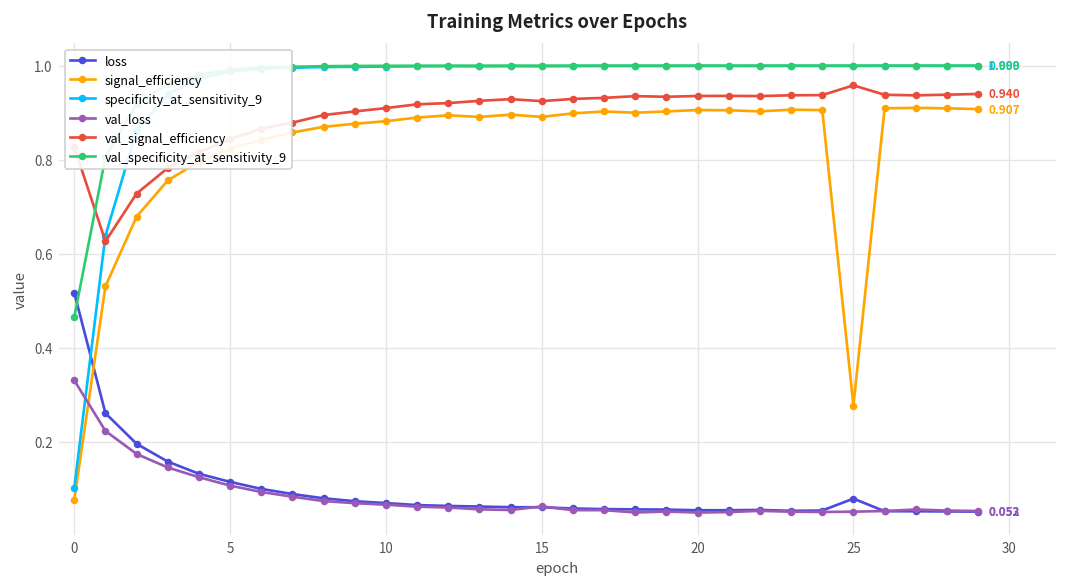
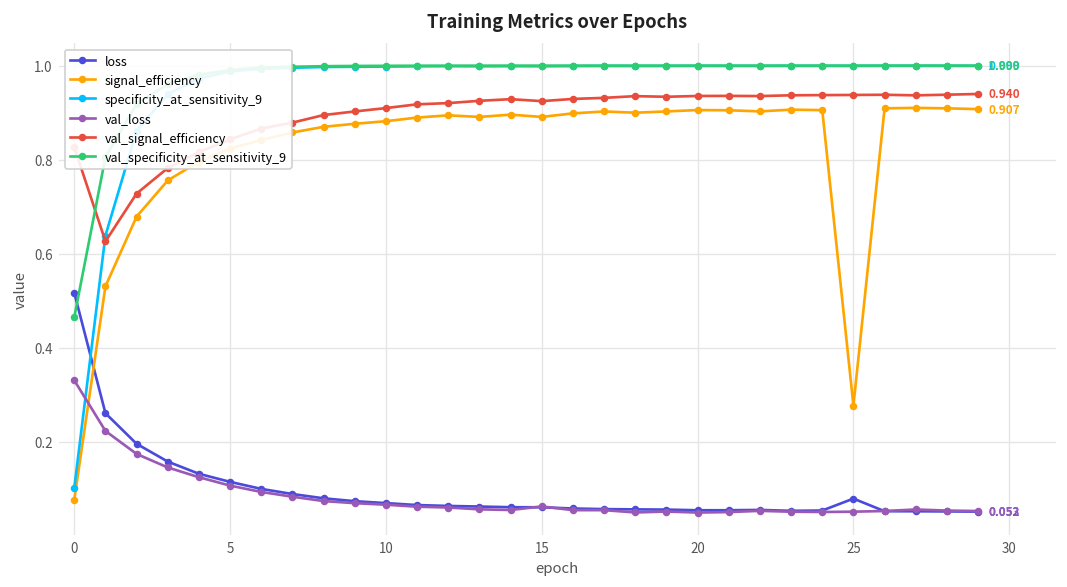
  {
    "loss": {
      "0": 0.52,
      "5": 0.11,
      "25": 0.08
    },
    "signal_efficiency": {
      "0": 0.08,
      "10": 0.88,
      "15": 0.89,
      "20": 0.91,
      "25": 0.28
    },
    "specificity_at_sensitivity_9": {
      "0": 0.10
    },
    "val_loss": {
      "0": 0.33,
      "5": 0.11,
      "25": 0.05
    },
    "val_signal_efficiency": {
      "10": 0.91,
      "15": 0.92,
      "20": 0.94,
-     "25": 0.96
+     "25": 0.94
    },
    "val_specificity_at_sensitivity_9": {
      "0": 0.47
    }
  }
